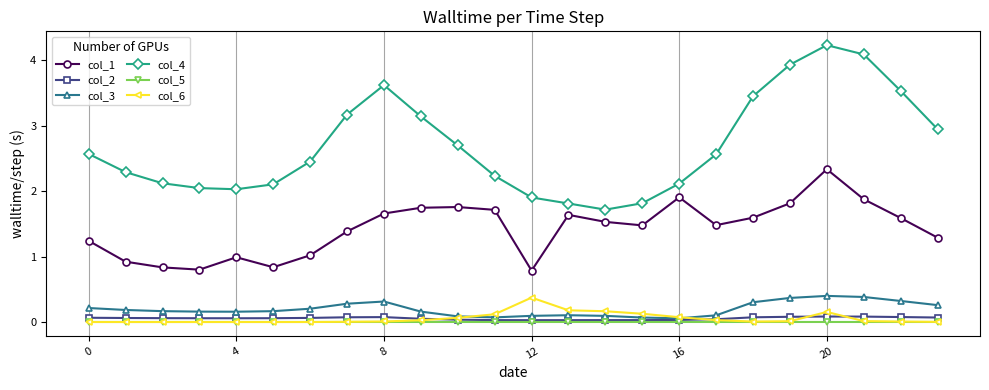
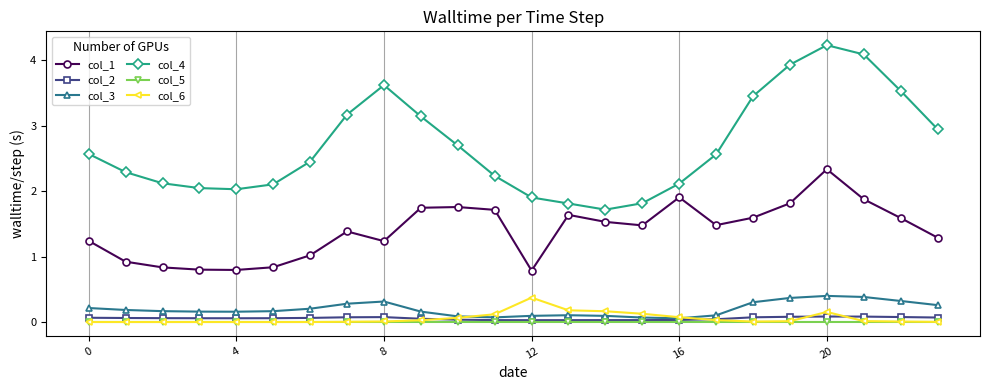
  {
    "col_1": {
      "0": 1.2,
-     "4": 1.0,
-     "8": 1.7,
+     "4": 0.8,
+     "8": 1.2,
      "12": 0.8,
      "16": 1.9,
      "20": 2.3
    },
    "col_5": {
      "20": 0.0
    },
    "col_6": {
      "12": 0.4,
      "20": 0.2
    }
  }
